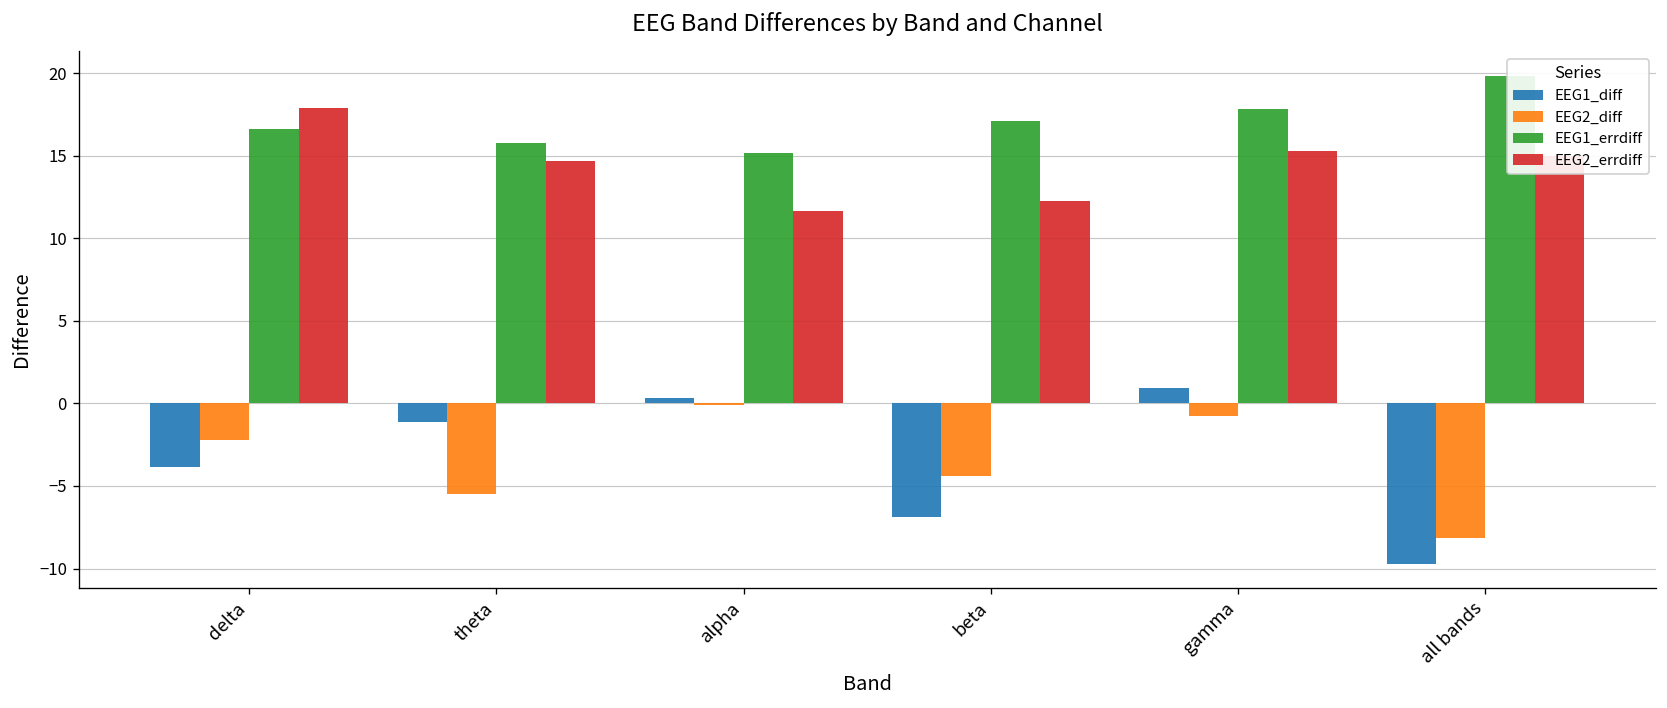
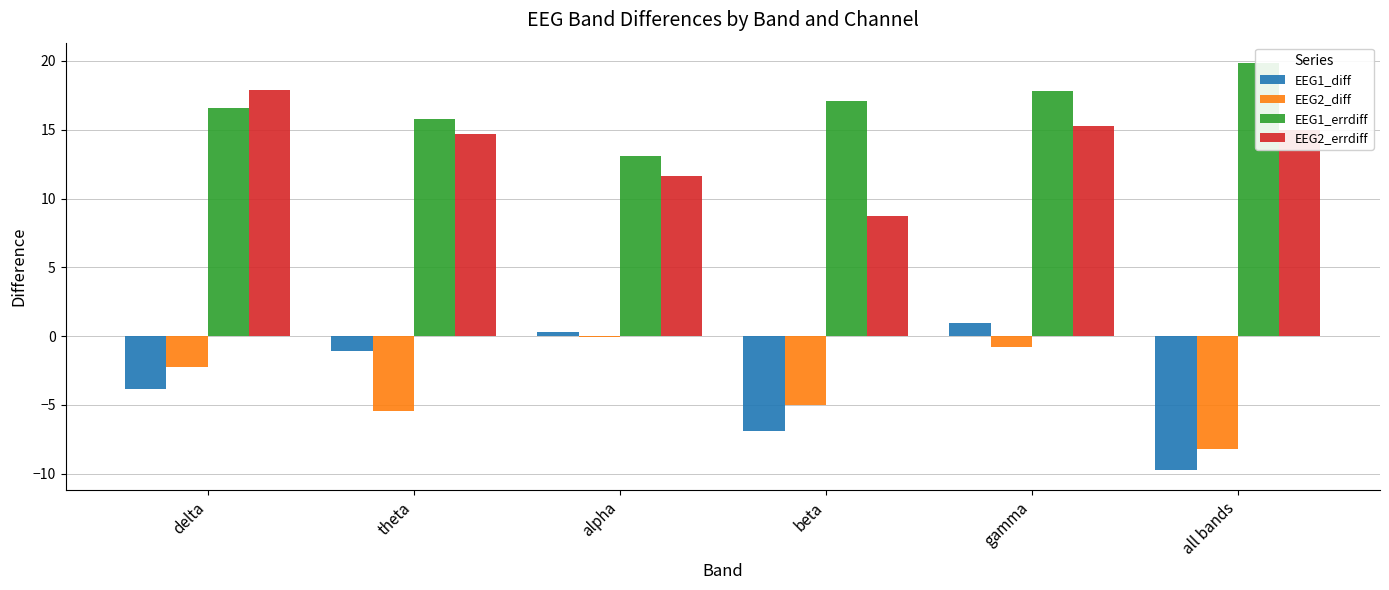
  {
    "EEG1_diff": {
      "delta": -3.9,
      "theta": -1.1,
      "alpha": 0.3,
      "beta": -6.9,
      "gamma": 0.9,
      "all bands": -9.7
    },
    "EEG2_diff": {
      "delta": -2.2,
      "theta": -5.5,
-     "beta": -4.4,
+     "beta": -5.0,
      "gamma": -0.8,
      "all bands": -8.2
    },
    "EEG1_errdiff": {
      "delta": 16.6,
      "theta": 15.8,
-     "alpha": 15.1,
+     "alpha": 13.1,
      "beta": 17.1,
      "gamma": 17.8
    },
    "EEG2_errdiff": {
      "delta": 17.9,
      "theta": 14.7,
      "alpha": 11.6,
-     "beta": 12.2,
+     "beta": 8.7,
      "gamma": 15.3
    }
  }
